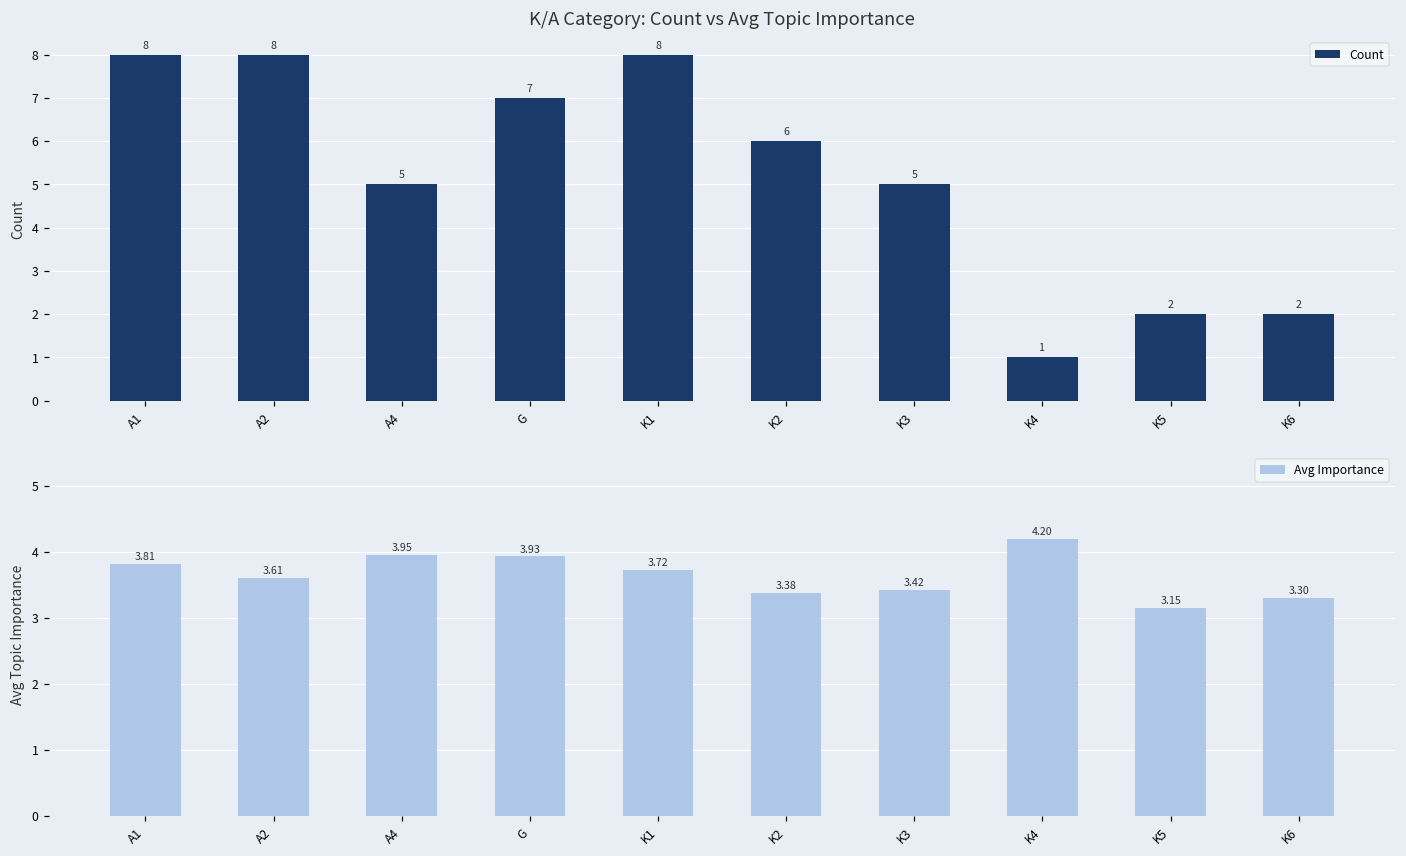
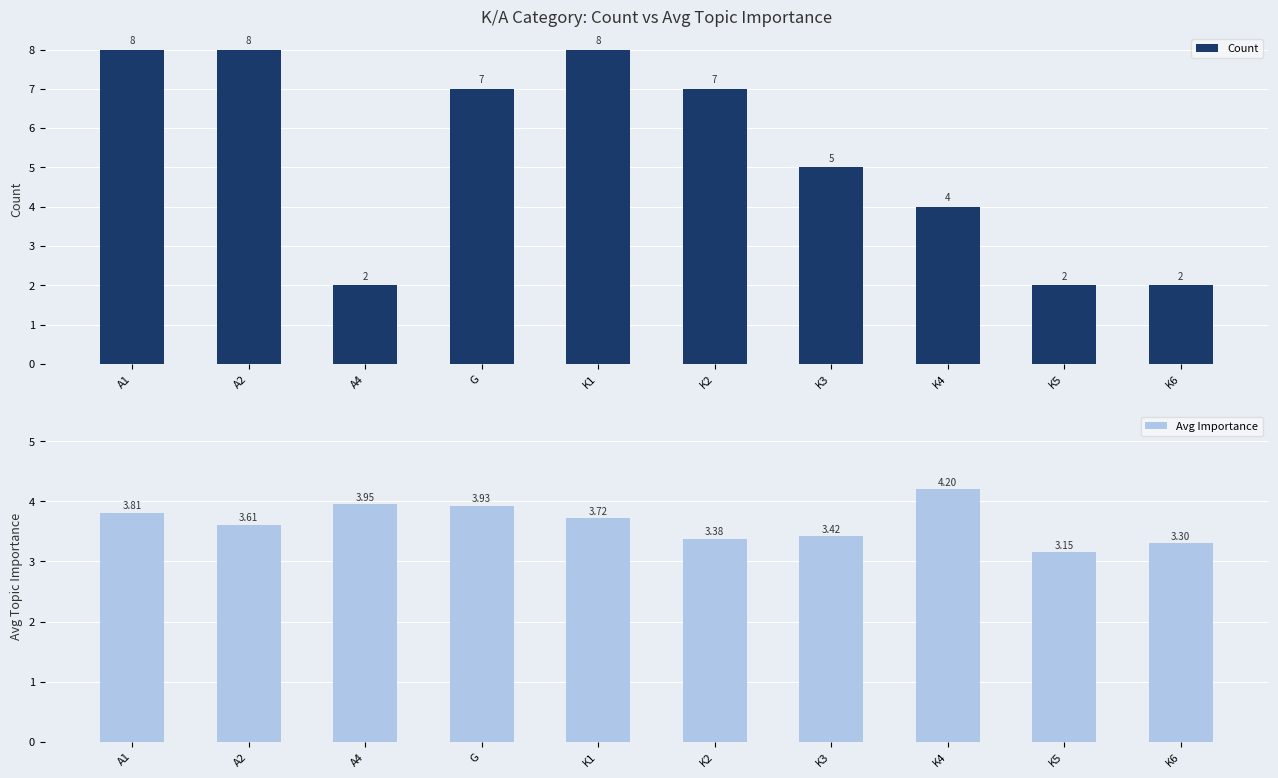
  {
    "K/A Category: Count vs Avg Topic Importance": {
      "A1": 8,
      "A2": 8,
-     "A4": 5,
+     "A4": 2,
      "G": 7,
      "K1": 8,
-     "K2": 6,
+     "K2": 7,
      "K3": 5,
-     "K4": 1,
+     "K4": 4,
      "K5": 2,
      "K6": 2
    }
  }
